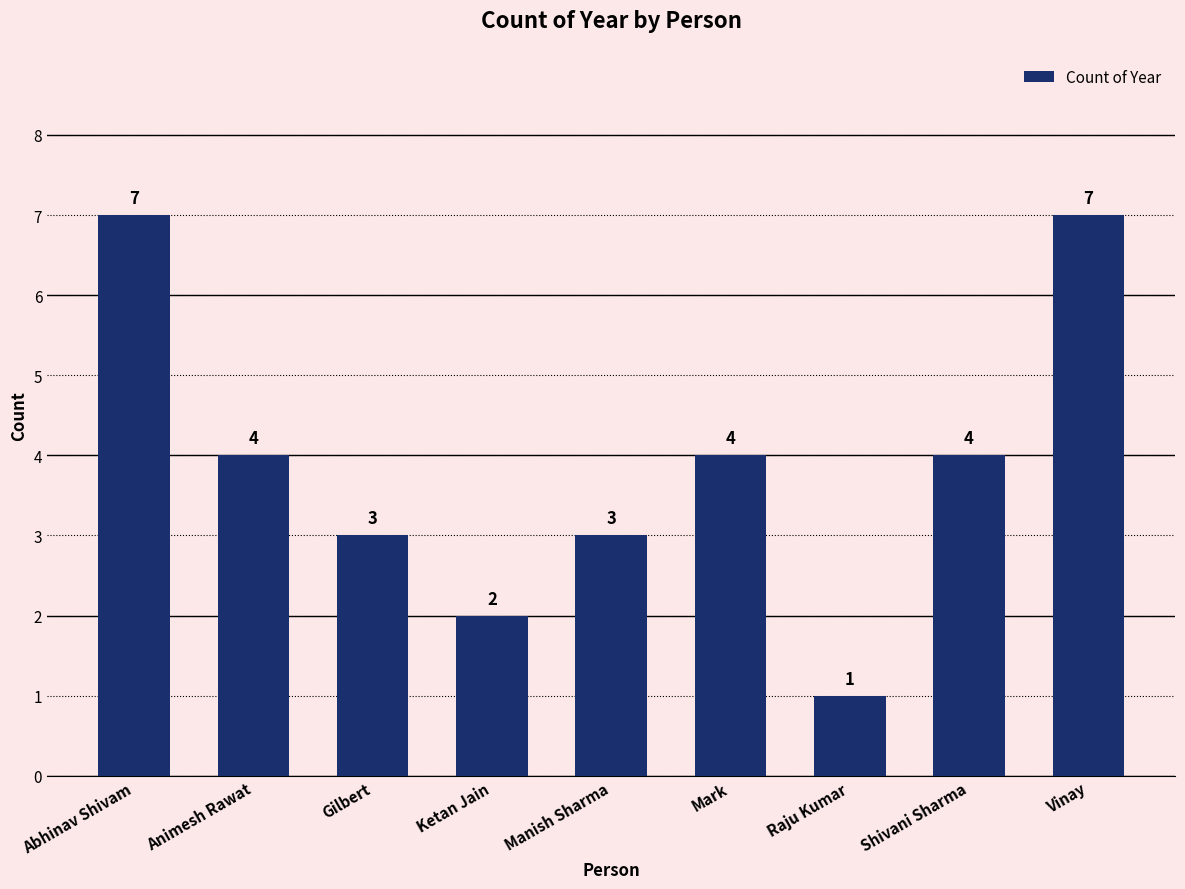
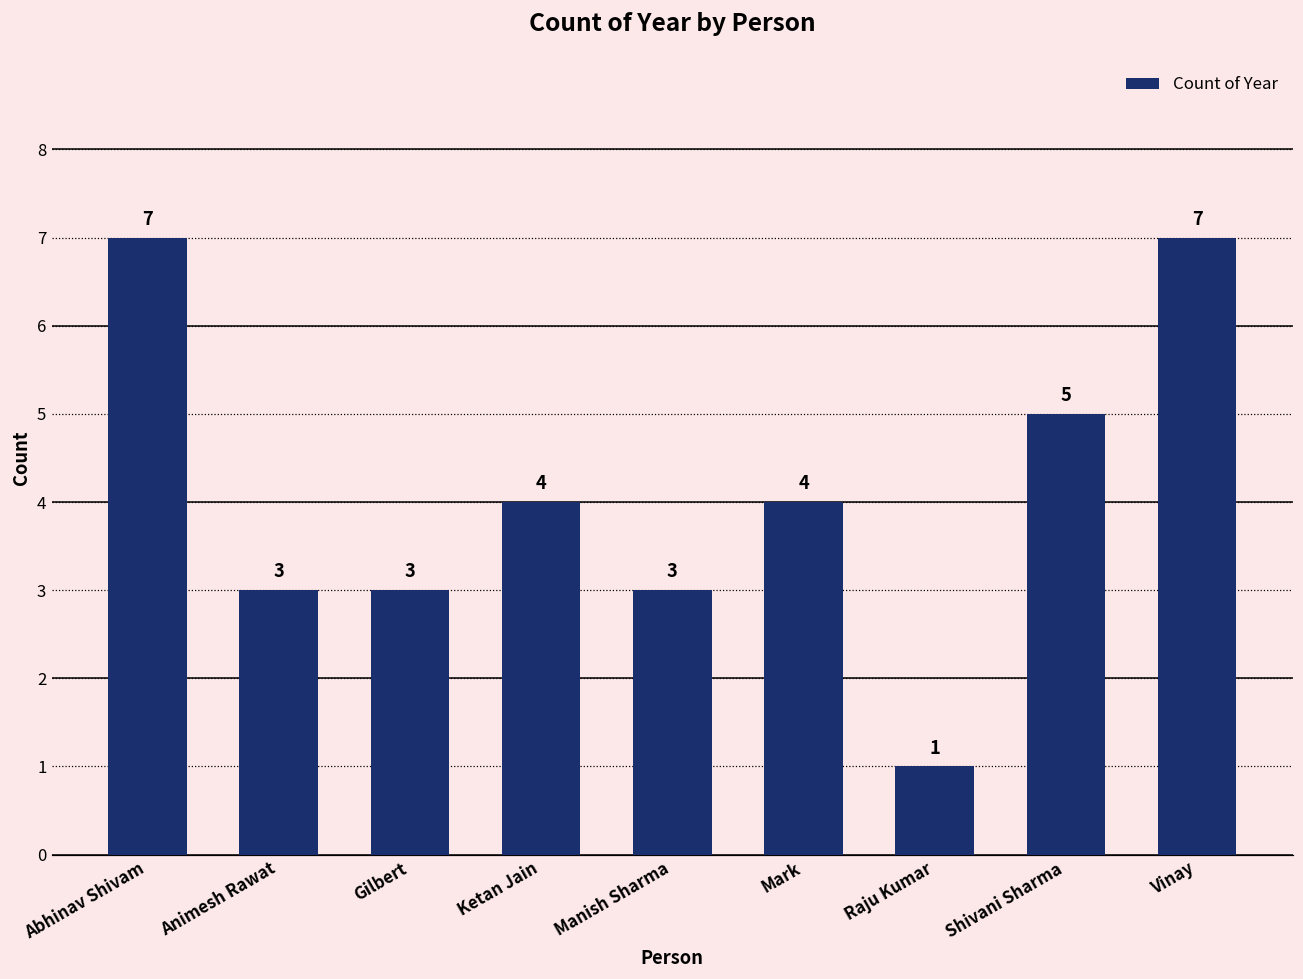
  {
    "Abhinav Shivam": 7,
-   "Animesh Rawat": 4,
+   "Animesh Rawat": 3,
    "Gilbert": 3,
-   "Ketan Jain": 2,
+   "Ketan Jain": 4,
    "Manish Sharma": 3,
    "Mark": 4,
    "Raju Kumar": 1,
-   "Shivani Sharma": 4,
+   "Shivani Sharma": 5,
    "Vinay": 7
  }
